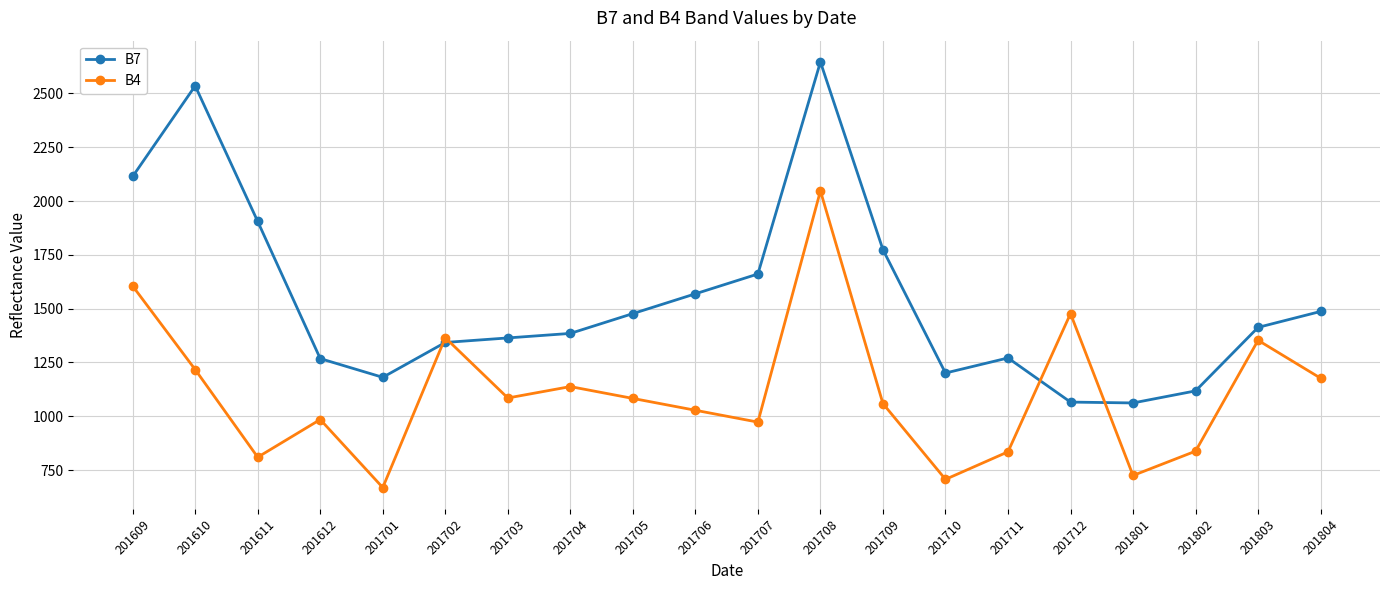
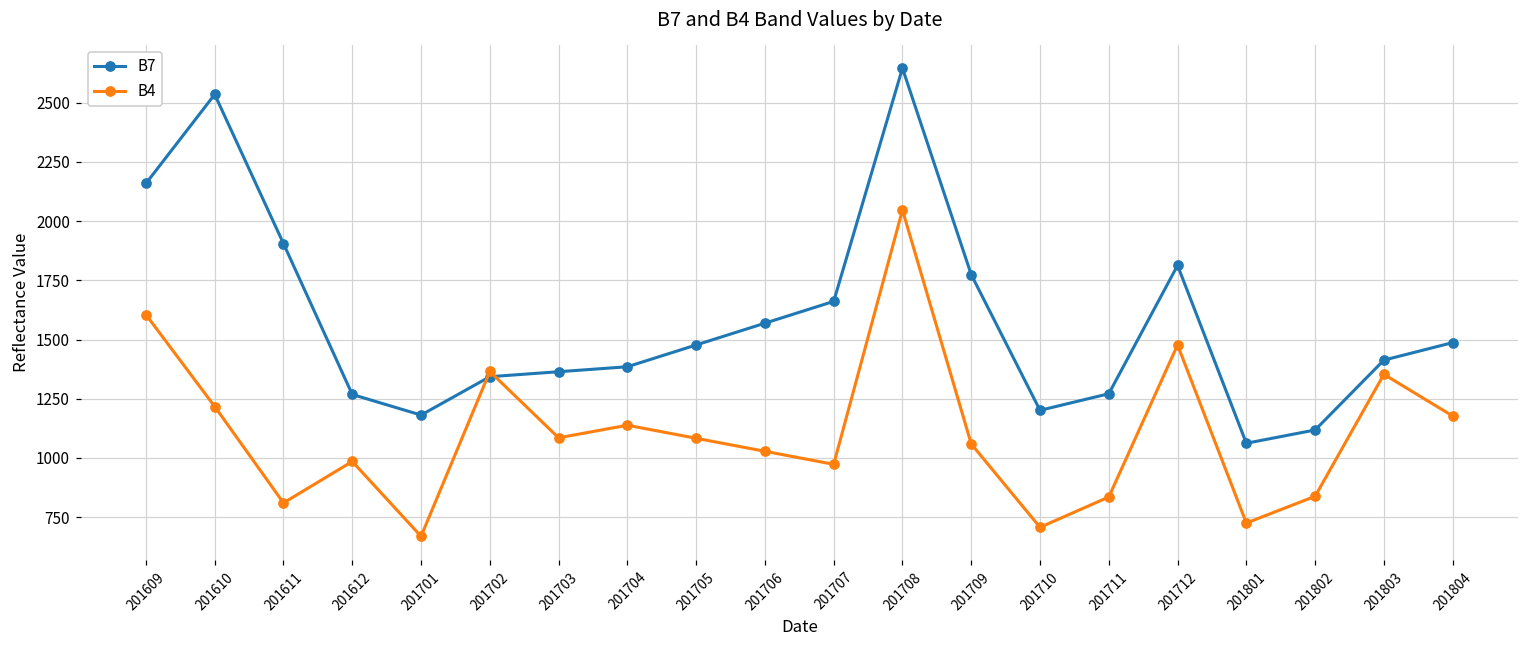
  {
    "B7": {
-     "201609": 2110,
+     "201609": 2160,
      "201610": 2540,
      "201611": 1910,
      "201612": 1270,
      "201701": 1180,
      "201702": 1340,
      "201703": 1360,
      "201704": 1390,
      "201705": 1480,
      "201706": 1570,
      "201707": 1660,
      "201708": 2650,
      "201709": 1770,
      "201710": 1200,
      "201711": 1270,
-     "201712": 1070,
+     "201712": 1810,
      "201801": 1060,
      "201802": 1120,
      "201803": 1410,
      "201804": 1490
    },
    "B4": {
      "201609": 1610,
      "201610": 1220,
      "201611": 810,
      "201612": 990,
      "201701": 670,
      "201702": 1370,
      "201703": 1090,
      "201704": 1140,
      "201705": 1080,
      "201706": 1030,
      "201707": 970,
      "201708": 2050,
      "201709": 1060,
      "201710": 710,
      "201711": 840,
      "201712": 1480,
      "201801": 730,
      "201802": 840,
      "201803": 1350,
      "201804": 1180
    }
  }
